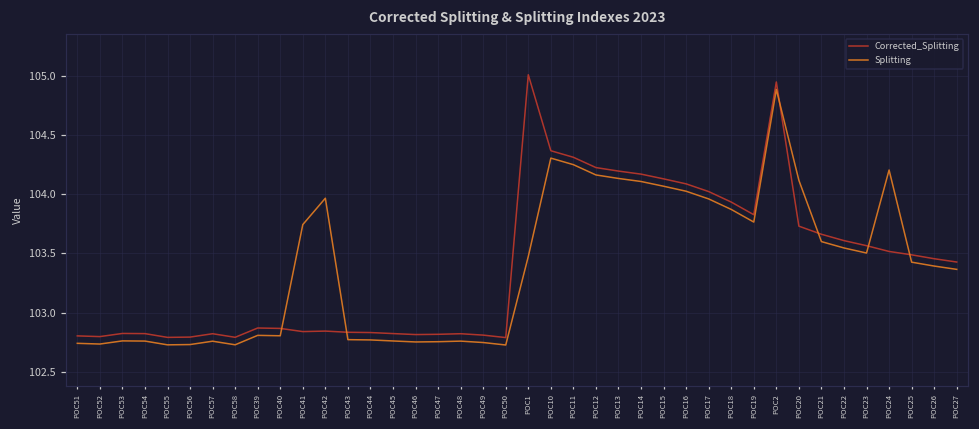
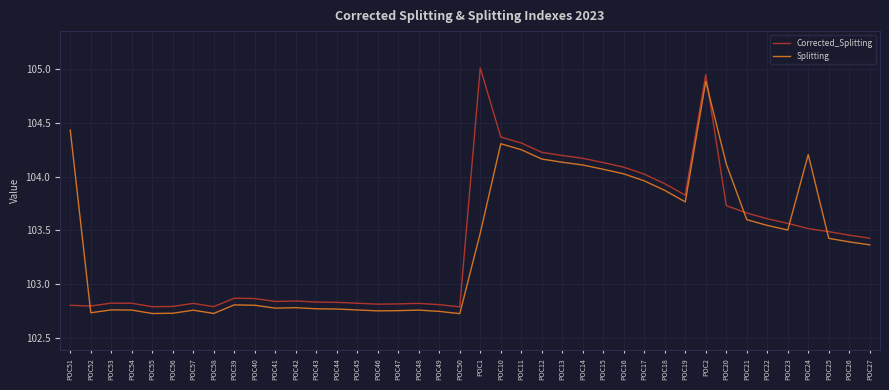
  {
    "Corrected_Splitting": {
      "POC51": 102.80,
      "POC52": 102.80,
      "POC53": 102.82,
      "POC54": 102.82,
      "POC55": 102.79,
      "POC56": 102.79,
      "POC57": 102.82,
      "POC58": 102.79,
      "POC39": 102.87,
      "POC40": 102.87,
      "POC41": 102.84,
      "POC42": 102.84,
      "POC43": 102.83,
      "POC44": 102.83,
      "POC45": 102.82,
      "POC46": 102.81,
      "POC47": 102.82,
      "POC48": 102.82,
      "POC49": 102.81,
      "POC50": 102.79,
      "POC1": 105.01,
      "POC10": 104.37,
      "POC11": 104.31,
      "POC12": 104.23,
      "POC13": 104.20,
      "POC14": 104.17,
      "POC15": 104.13,
      "POC16": 104.09,
      "POC17": 104.02,
      "POC18": 103.93,
      "POC19": 103.83,
      "POC2": 104.95,
      "POC20": 103.73,
      "POC21": 103.66,
      "POC22": 103.61,
      "POC23": 103.57,
      "POC24": 103.52,
      "POC25": 103.49,
      "POC26": 103.46,
      "POC27": 103.43
    },
    "Splitting": {
-     "POC51": 102.74,
+     "POC51": 104.43,
      "POC52": 102.73,
      "POC53": 102.76,
      "POC54": 102.76,
      "POC55": 102.73,
      "POC56": 102.73,
      "POC57": 102.76,
      "POC58": 102.73,
      "POC39": 102.81,
      "POC40": 102.80,
-     "POC41": 103.74,
-     "POC42": 103.97,
+     "POC41": 102.78,
+     "POC42": 102.78,
      "POC43": 102.77,
      "POC44": 102.77,
      "POC45": 102.76,
      "POC46": 102.75,
      "POC47": 102.75,
      "POC48": 102.76,
      "POC49": 102.75,
      "POC50": 102.73,
      "POC1": 103.47,
      "POC10": 104.31,
      "POC11": 104.25,
      "POC12": 104.16,
      "POC13": 104.13,
      "POC14": 104.11,
      "POC15": 104.07,
      "POC16": 104.03,
      "POC17": 103.96,
      "POC18": 103.87,
      "POC19": 103.77,
      "POC2": 104.89,
      "POC20": 104.12,
      "POC21": 103.60,
      "POC22": 103.55,
      "POC23": 103.50,
      "POC24": 104.21,
      "POC25": 103.43,
      "POC26": 103.39,
      "POC27": 103.37
    }
  }
